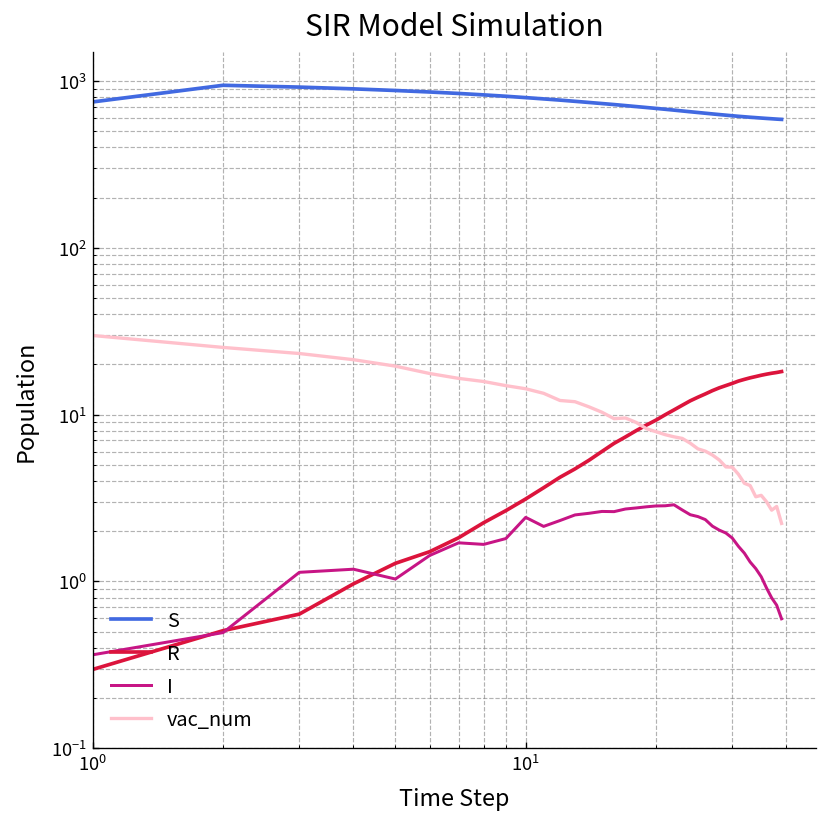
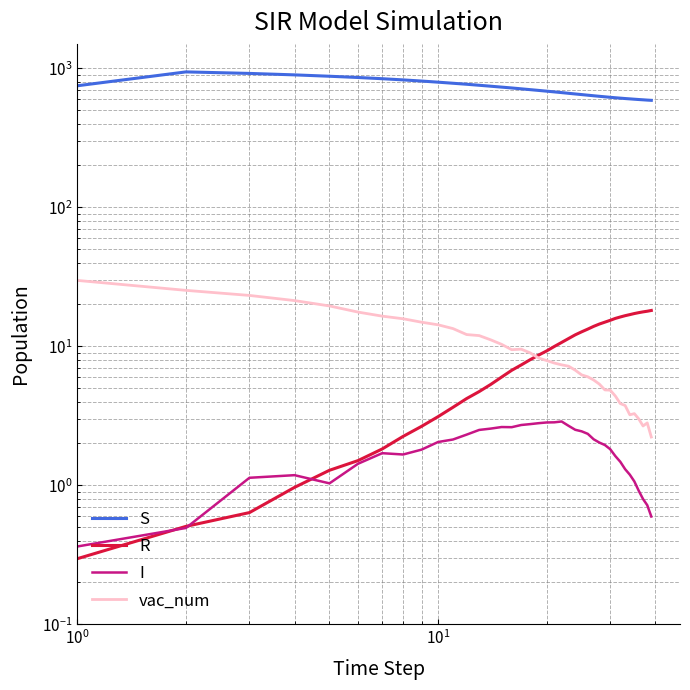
  {
    "S": {
      "10^0": 700,
      "10^1": 800
    },
    "R": {
      "10^0": 0.3,
      "10^1": 3.1
    },
    "I": {
      "10^0": 0.36,
-     "10^1": 2.4
+     "10^1": 2.1
    },
    "vac_num": {
      "10^0": 30,
      "10^1": 14
    }
  }
